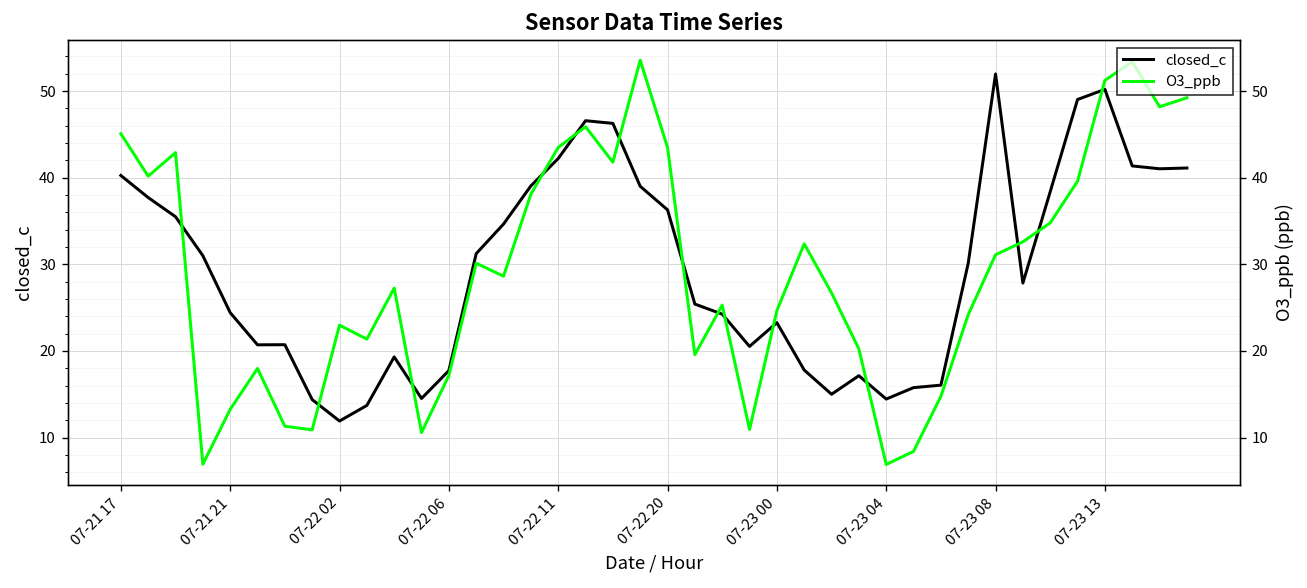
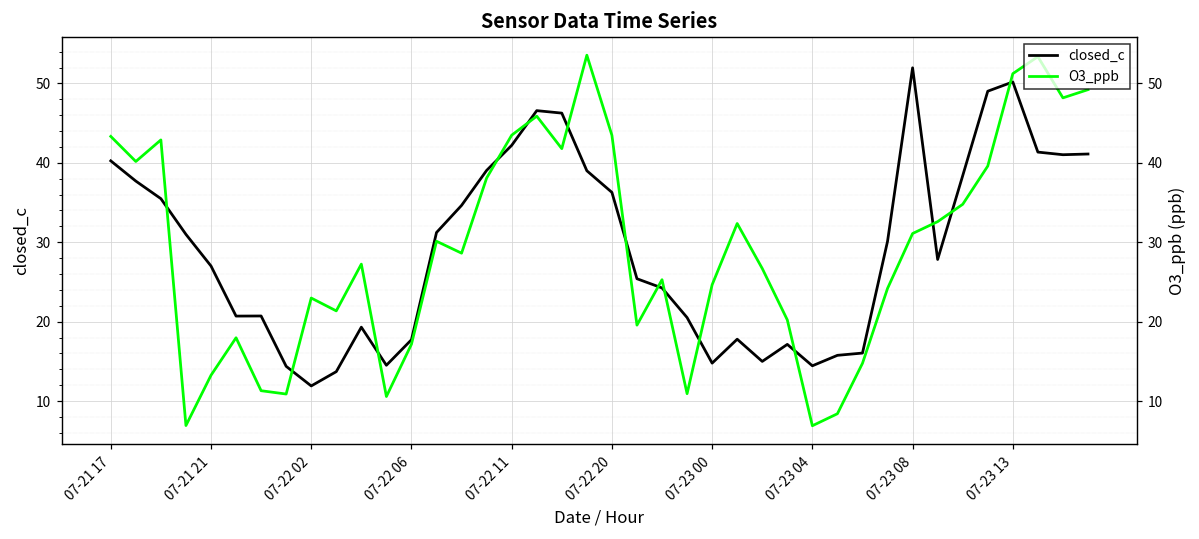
  {
    "closed_c": {
      "07-21 17": 40,
-     "07-21 21": 24,
+     "07-21 21": 27,
      "07-22 02": 12,
      "07-22 06": 18,
      "07-22 11": 42,
      "07-22 20": 36,
-     "07-23 00": 23,
+     "07-23 00": 15,
      "07-23 04": 14,
      "07-23 08": 52,
      "07-23 13": 50
    },
    "O3_ppb": {
-     "07-21 17": 45,
+     "07-21 17": 43,
      "07-21 21": 13,
      "07-22 02": 23,
      "07-22 06": 17,
      "07-22 11": 43,
      "07-22 20": 43,
      "07-23 00": 25,
      "07-23 04": 7,
      "07-23 08": 31,
      "07-23 13": 51
    }
  }
